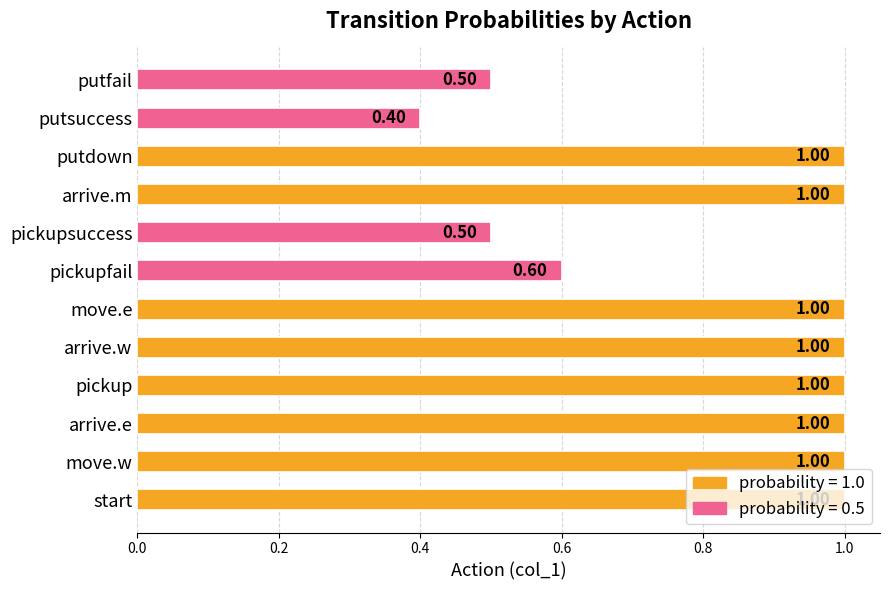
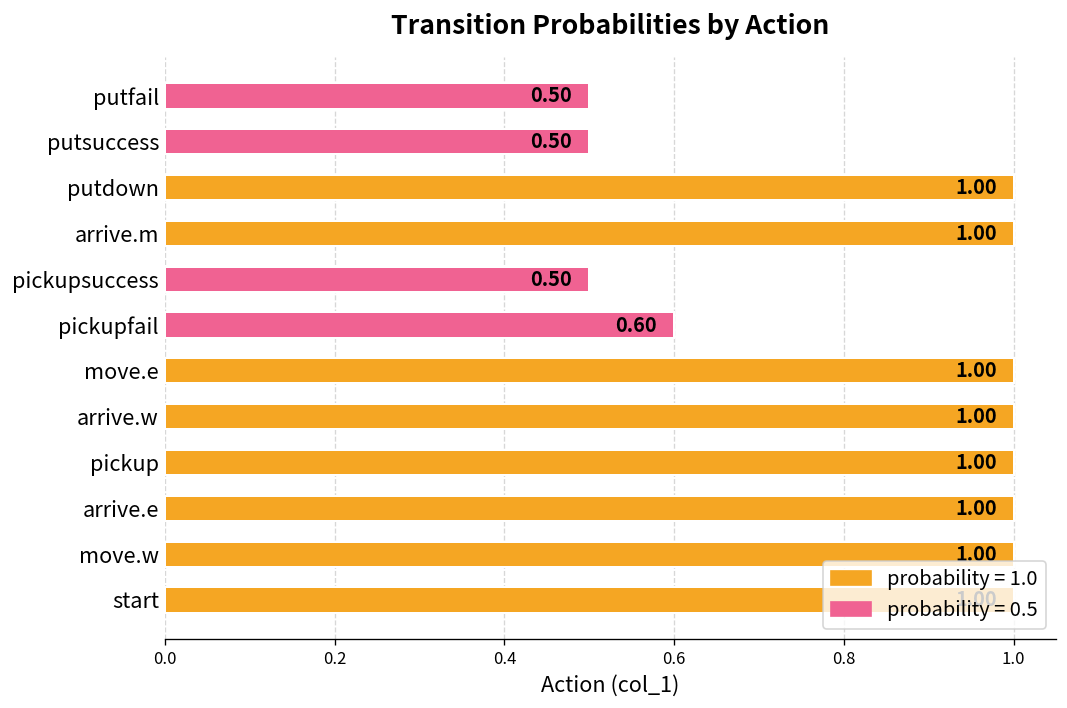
  {
    "putfail": 0.50,
-   "putsuccess": 0.40,
+   "putsuccess": 0.50,
    "putdown": 1.00,
    "arrive.m": 1.00,
    "pickupsuccess": 0.50,
    "pickupfail": 0.60,
    "move.e": 1.00,
    "arrive.w": 1.00,
    "pickup": 1.00,
    "arrive.e": 1.00
  }
